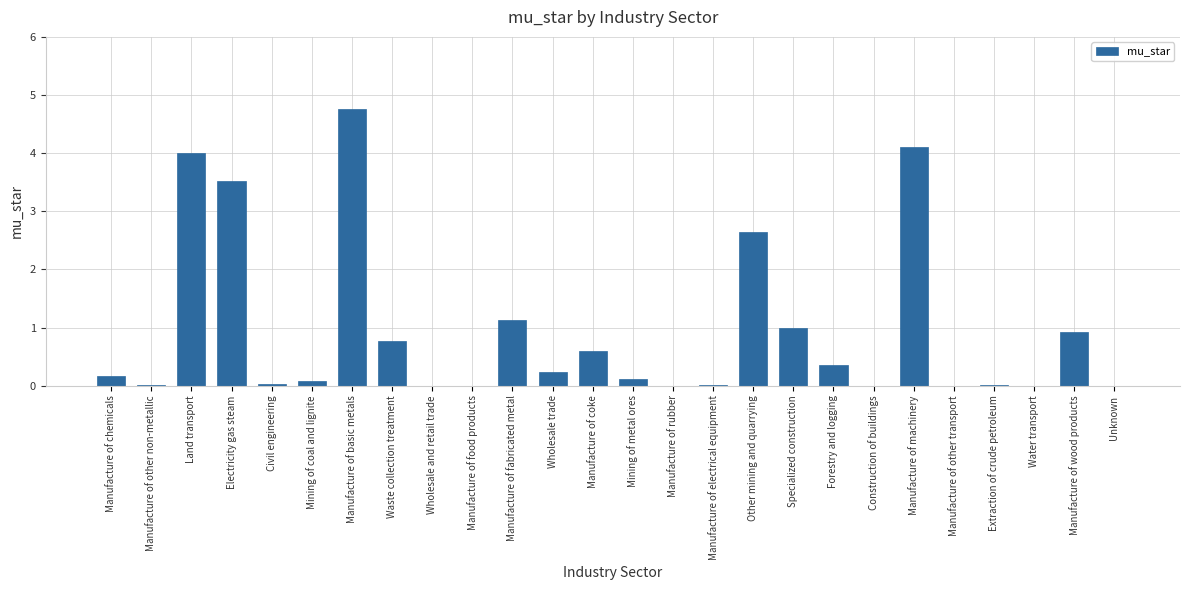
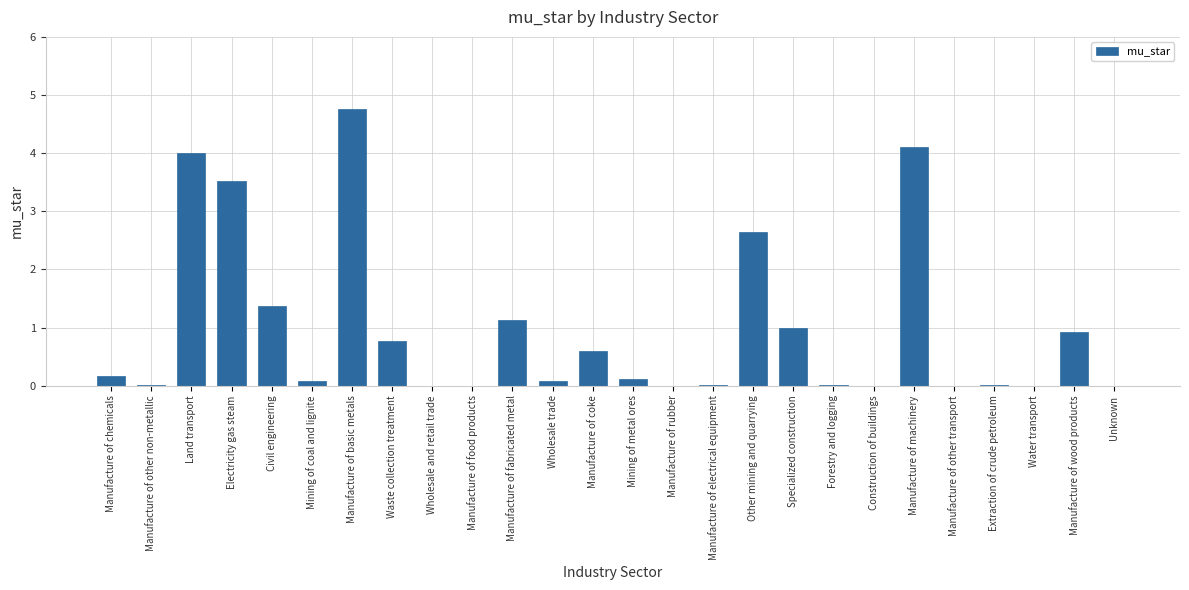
  {
    "Manufacture of chemicals": 0.2,
    "Land transport": 4.0,
    "Electricity gas steam": 3.5,
-   "Civil engineering": 0.0,
+   "Civil engineering": 1.4,
    "Mining of coal and lignite": 0.1,
    "Manufacture of basic metals": 4.8,
    "Waste collection treatment": 0.8,
    "Manufacture of fabricated metal": 1.1,
-   "Wholesale trade": 0.2,
+   "Wholesale trade": 0.1,
    "Manufacture of coke": 0.6,
    "Mining of metal ores": 0.1,
    "Other mining and quarrying": 2.6,
    "Specialized construction": 1.0,
-   "Forestry and logging": 0.4,
+   "Forestry and logging": 0.0,
    "Manufacture of machinery": 4.1,
    "Manufacture of wood products": 0.9
  }
